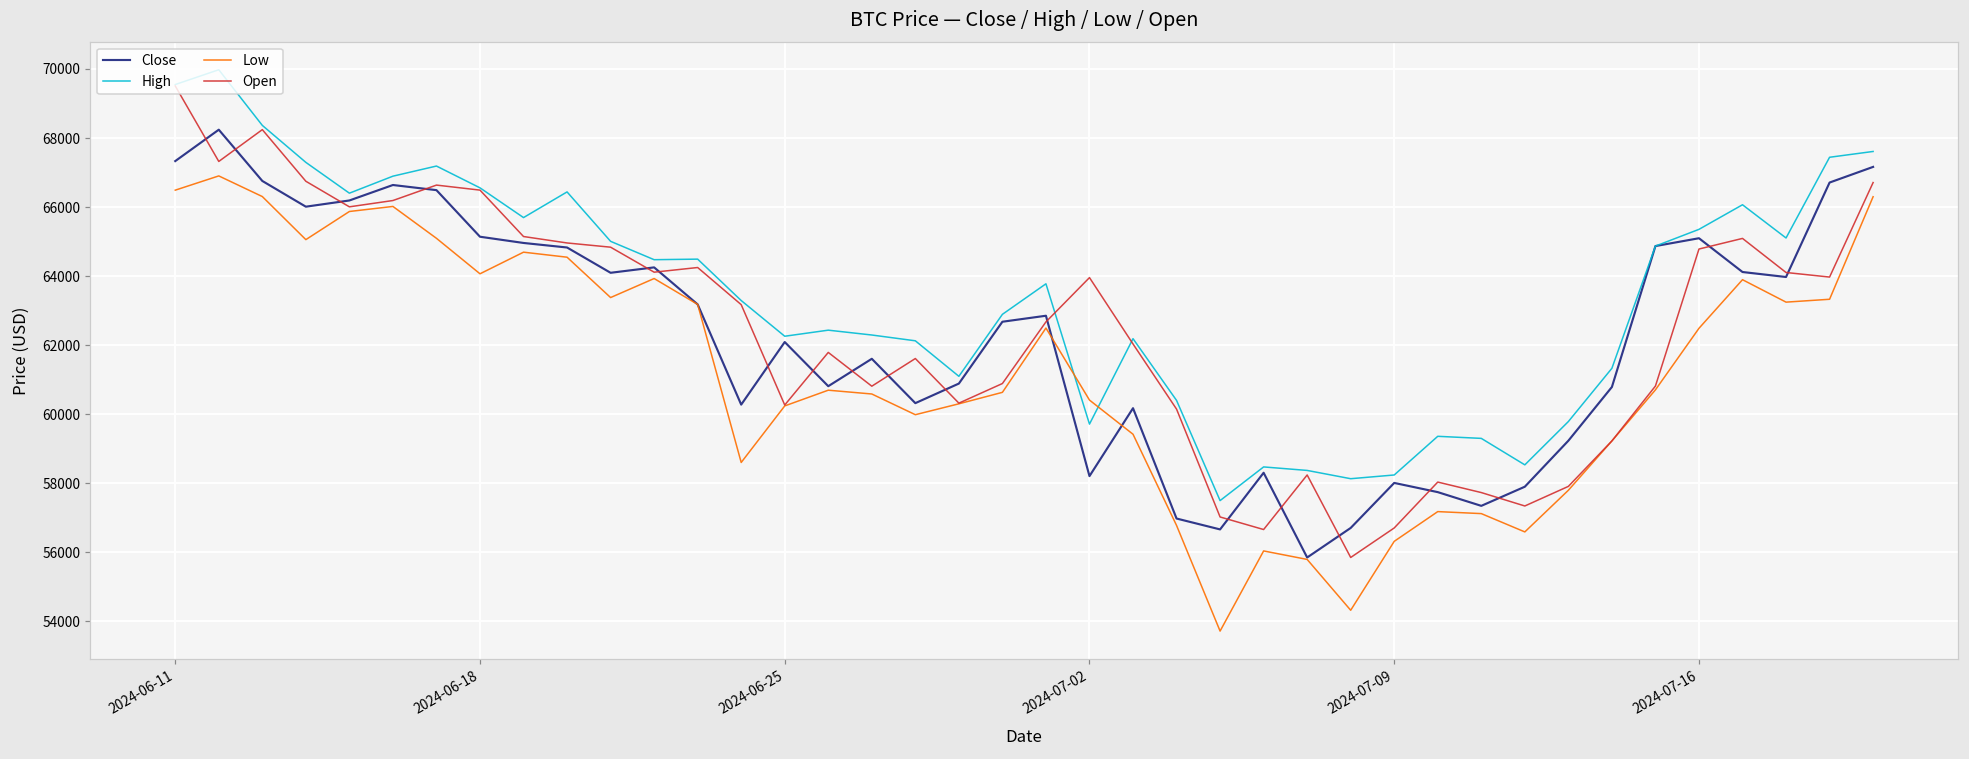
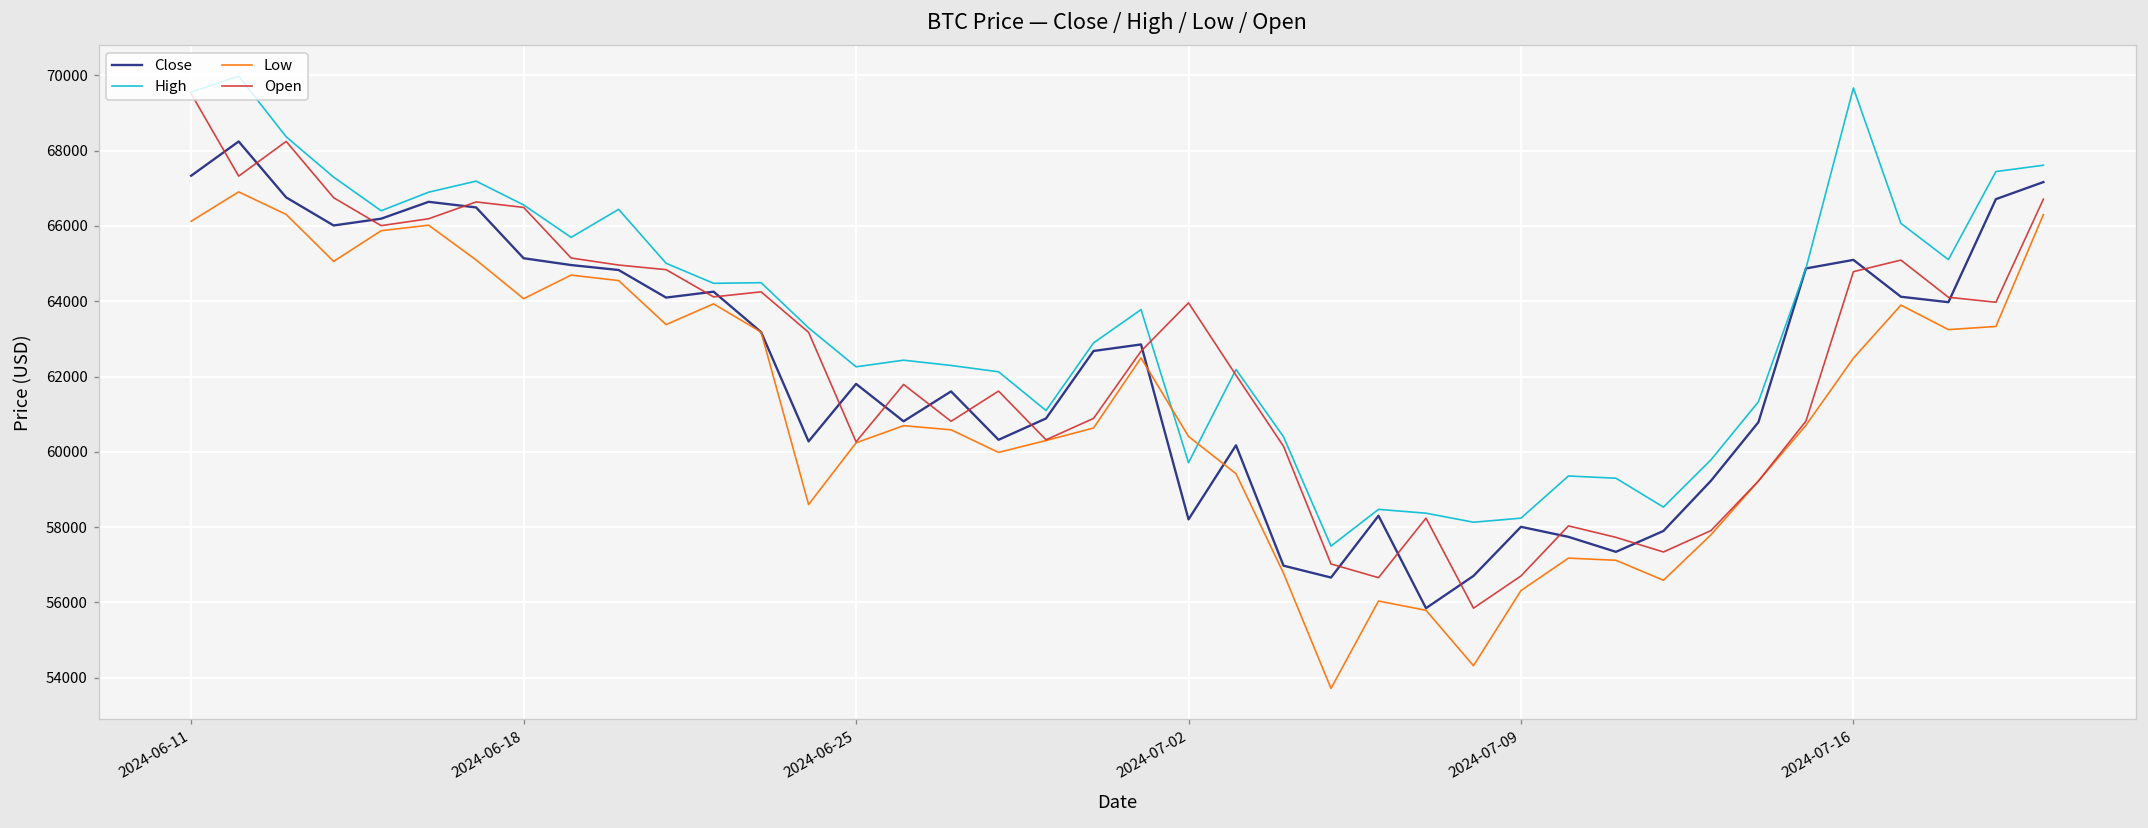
  {
    "Close": {
      "2024-06-11": 67300,
      "2024-06-18": 65100,
-     "2024-06-25": 62100,
+     "2024-06-25": 61800,
      "2024-07-02": 58200,
      "2024-07-09": 58000,
      "2024-07-16": 65100
    },
    "High": {
      "2024-06-25": 62300,
      "2024-07-02": 59700,
      "2024-07-09": 58200,
-     "2024-07-16": 65400
+     "2024-07-16": 69700
    },
    "Low": {
-     "2024-06-11": 66500,
+     "2024-06-11": 66100,
      "2024-06-18": 64100,
      "2024-07-02": 60400,
      "2024-07-09": 56300,
      "2024-07-16": 62500
    },
    "Open": {
      "2024-07-02": 64000,
      "2024-07-09": 56700,
      "2024-07-16": 64800
    }
  }
